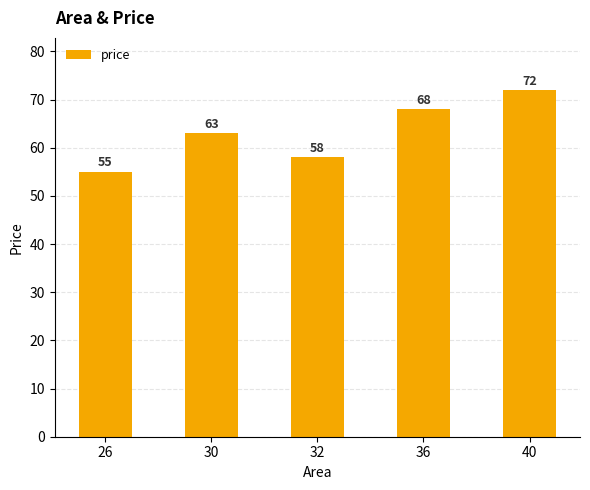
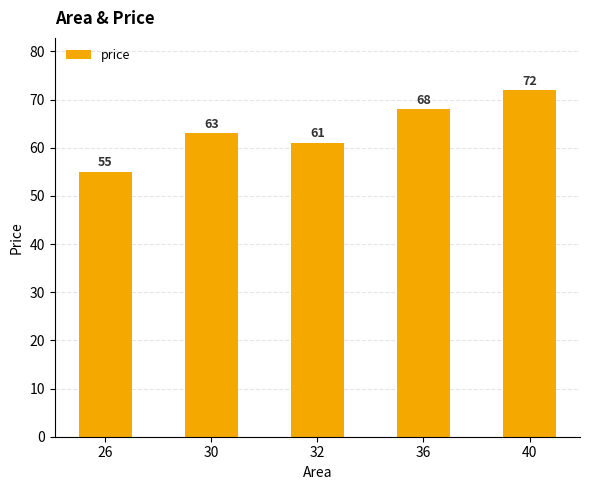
  {
    "26": 55,
    "30": 63,
-   "32": 58,
+   "32": 61,
    "36": 68,
    "40": 72
  }
